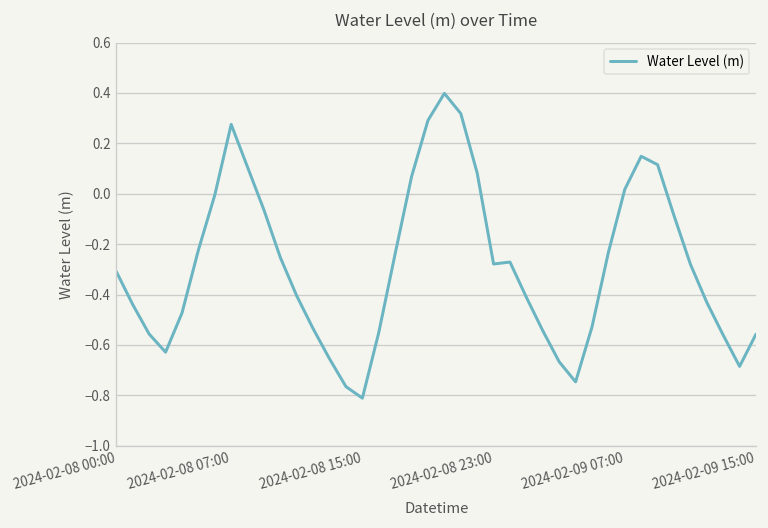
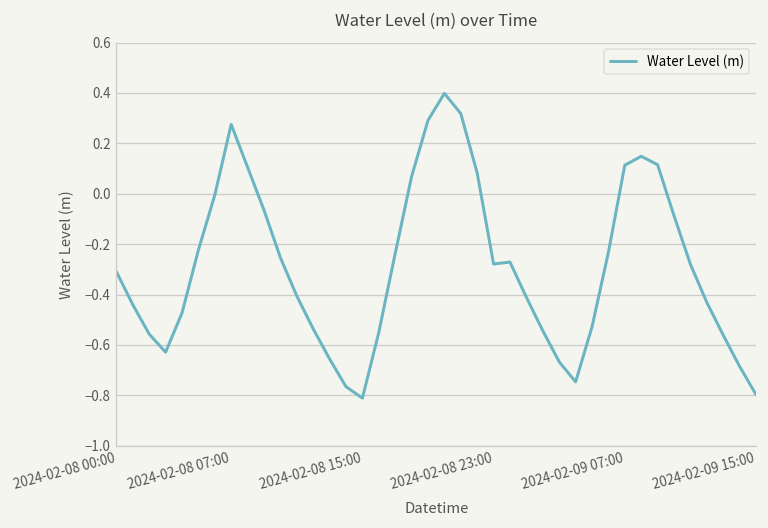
  {
    "2024-02-08 00:00": -0.31,
    "2024-02-08 07:00": 0.28,
    "2024-02-08 15:00": -0.81,
    "2024-02-08 23:00": -0.28,
-   "2024-02-09 07:00": 0.02,
-   "2024-02-09 15:00": -0.56
+   "2024-02-09 07:00": 0.11,
+   "2024-02-09 15:00": -0.80
  }
